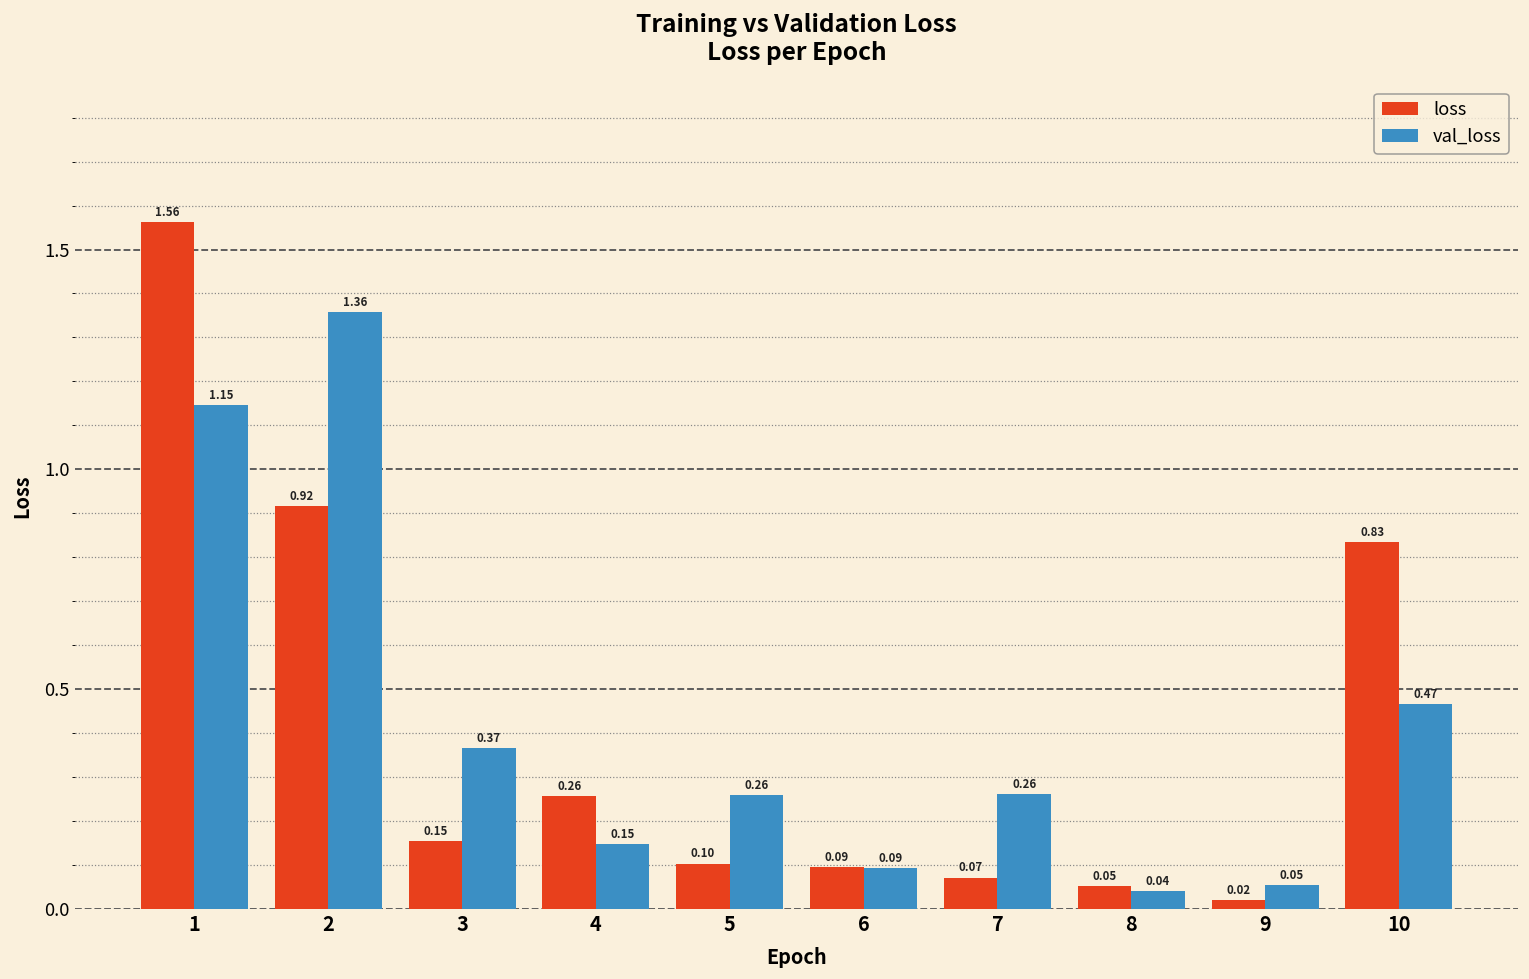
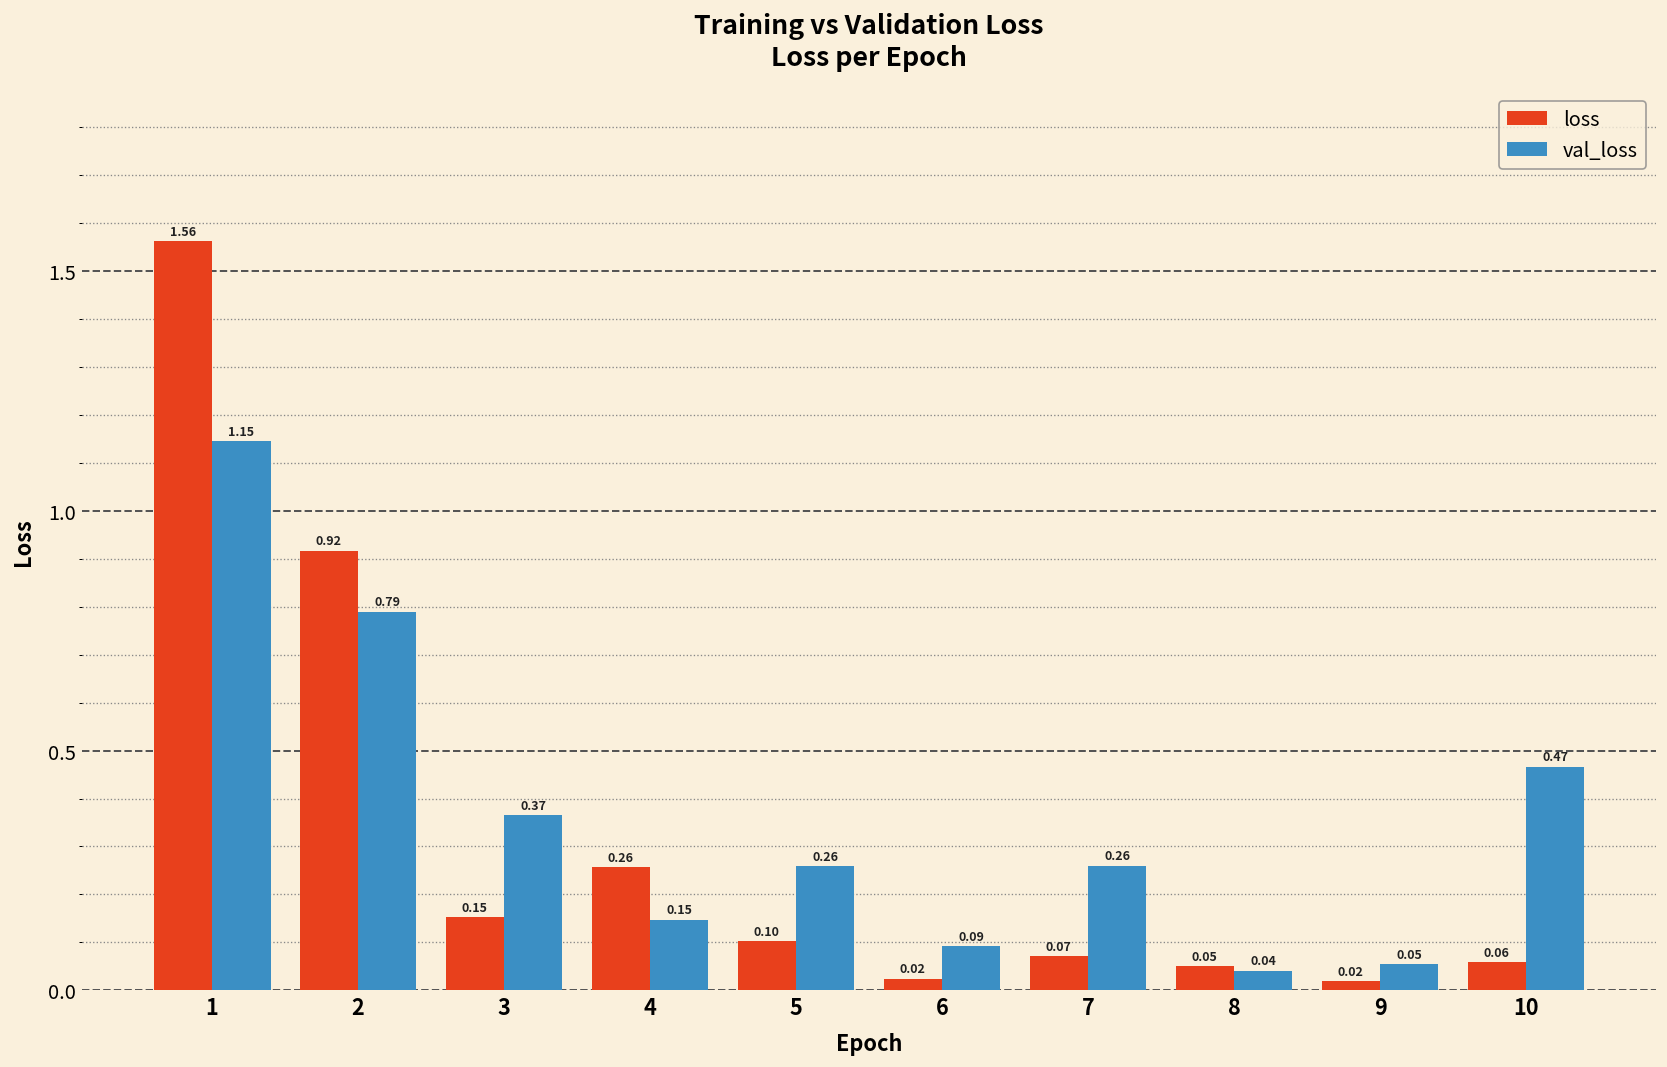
  {
    "loss": {
      "1": 1.56,
      "2": 0.92,
      "3": 0.15,
      "4": 0.26,
      "5": 0.10,
-     "6": 0.09,
+     "6": 0.02,
      "7": 0.07,
      "8": 0.05,
      "9": 0.02,
-     "10": 0.83
+     "10": 0.06
    },
    "val_loss": {
      "1": 1.15,
-     "2": 1.36,
+     "2": 0.79,
      "3": 0.37,
      "4": 0.15,
      "5": 0.26,
      "6": 0.09,
      "7": 0.26,
      "8": 0.04,
      "9": 0.05,
      "10": 0.47
    }
  }
